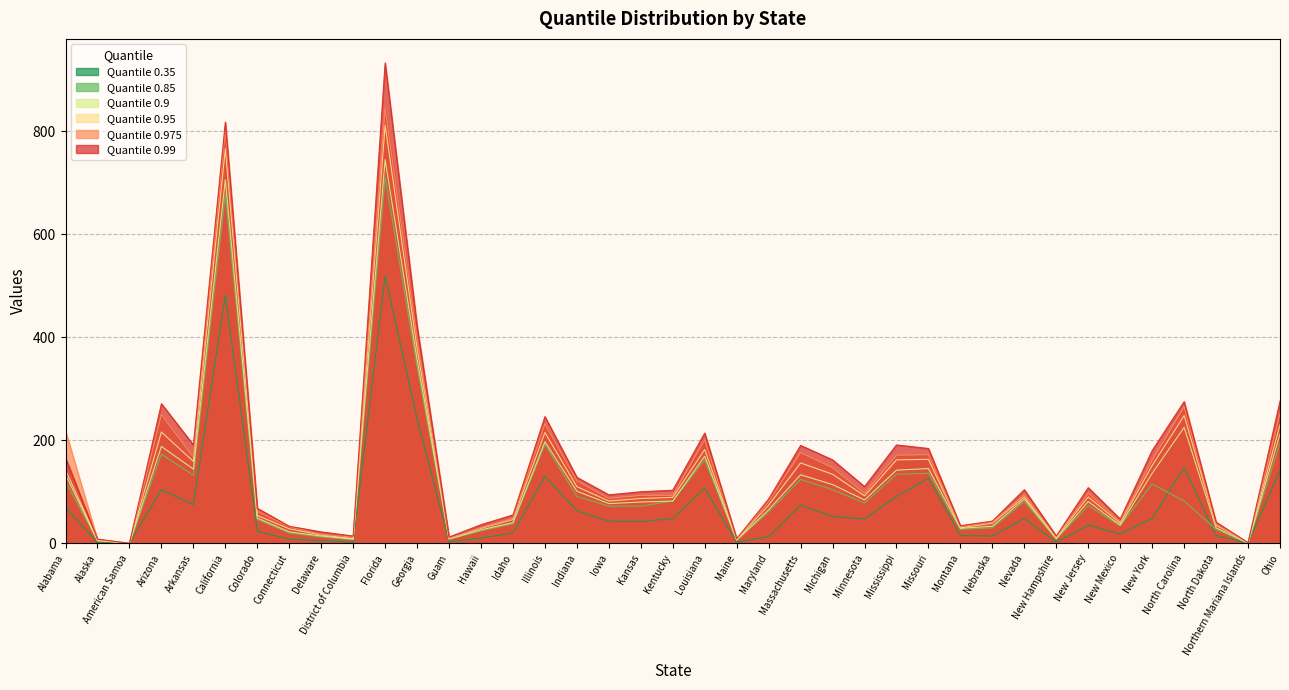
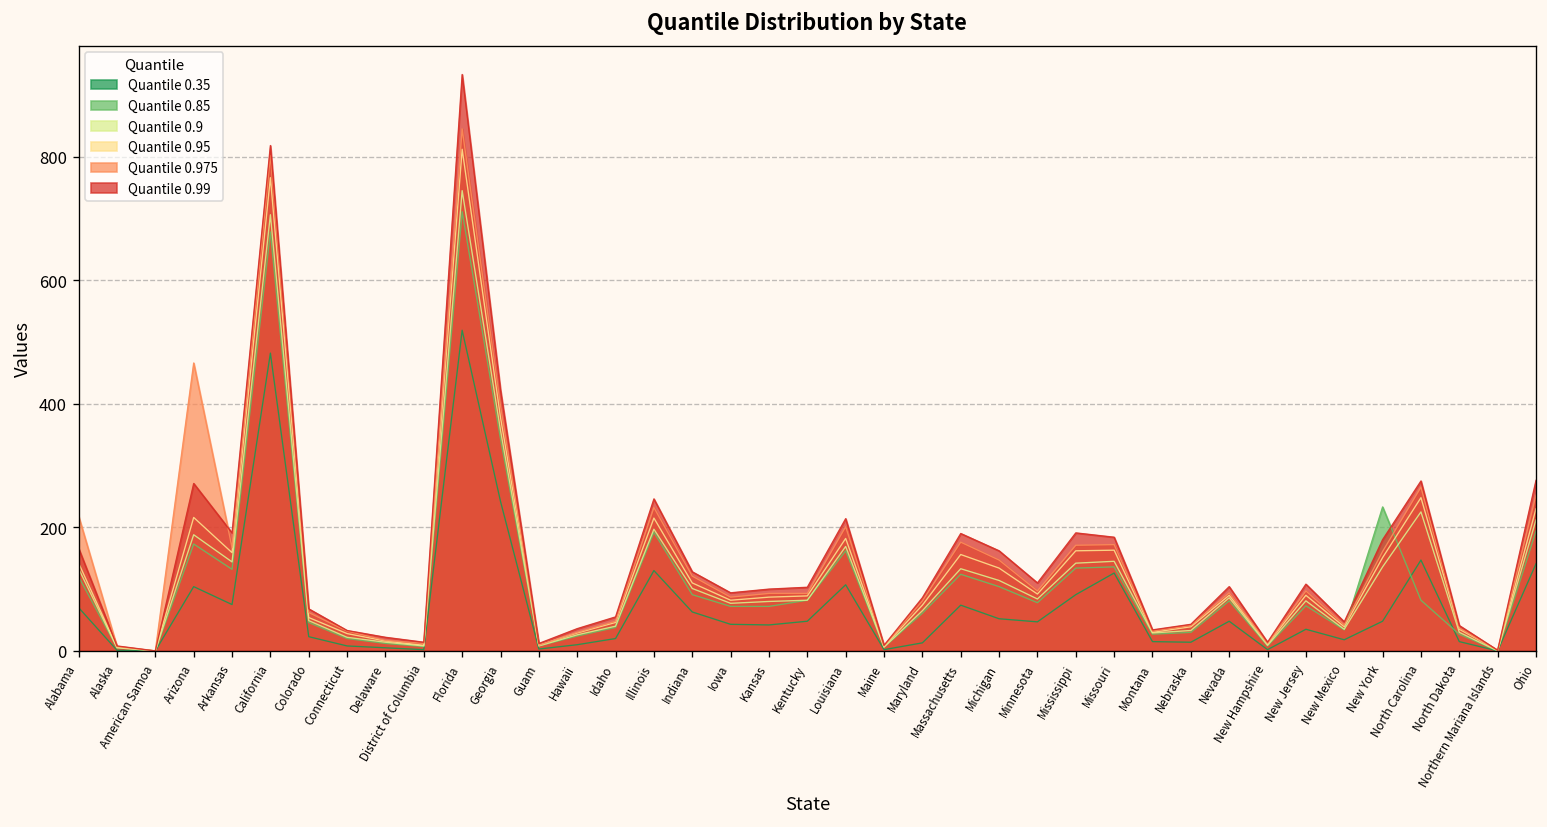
  {
    "Quantile 0.35": {
      "Alabama": 70,
      "Arizona": 100,
      "Arkansas": 80,
      "California": 480,
      "Colorado": 20,
      "Connecticut": 10,
      "Delaware": 10,
      "District of Columbia": 0,
      "Florida": 520,
      "Georgia": 240,
      "Guam": 0,
      "Hawaii": 10,
      "Idaho": 20,
      "Illinois": 130,
      "Indiana": 60,
      "Iowa": 40,
      "Kansas": 40,
      "Kentucky": 50,
      "Louisiana": 110,
      "Maryland": 10,
      "Massachusetts": 70,
      "Michigan": 50,
      "Minnesota": 50,
      "Mississippi": 90,
      "Missouri": 130,
      "Montana": 20,
      "Nebraska": 10,
      "Nevada": 50,
      "New Hampshire": 0,
      "New Jersey": 40,
      "New Mexico": 20,
      "New York": 50,
      "North Carolina": 150,
      "North Dakota": 20,
      "Ohio": 140
    },
    "Quantile 0.85": {
      "Alabama": 120,
      "Arizona": 170,
      "Arkansas": 130,
      "California": 680,
      "Florida": 710,
      "Georgia": 340,
      "Illinois": 190,
      "Indiana": 90,
      "Iowa": 70,
      "Kansas": 70,
      "Louisiana": 160,
      "Massachusetts": 120,
      "Michigan": 100,
      "Minnesota": 80,
      "Mississippi": 130,
      "Missouri": 140,
      "New Jersey": 70,
-     "New York": 120,
+     "New York": 230,
      "North Carolina": 80,
      "Ohio": 190
    },
    "Quantile 0.975": {
      "Alabama": 220,
-     "Arizona": 250,
+     "Arizona": 470,
      "Arkansas": 170,
      "California": 800,
      "Colorado": 60,
      "Florida": 850,
      "Georgia": 400,
      "Illinois": 230,
      "Indiana": 120,
      "Iowa": 90,
      "Kansas": 90,
      "Louisiana": 200,
      "Massachusetts": 180,
      "Michigan": 150,
      "Minnesota": 100,
      "Mississippi": 170,
      "Missouri": 170,
      "New Jersey": 100,
      "New York": 160,
      "North Carolina": 270,
      "Ohio": 250
    },
    "Quantile 0.99": {
      "Alabama": 170,
      "Arizona": 270,
      "Arkansas": 190,
      "California": 820,
      "Colorado": 70,
      "Delaware": 20,
      "Florida": 930,
      "Georgia": 420,
      "Hawaii": 40,
      "Idaho": 60,
      "Illinois": 250,
      "Indiana": 130,
      "Iowa": 90,
      "Kansas": 100,
      "Kentucky": 100,
      "Louisiana": 210,
      "Massachusetts": 190,
      "Michigan": 160,
      "Minnesota": 110,
      "Mississippi": 190,
      "Missouri": 180,
      "Nevada": 100,
      "New Jersey": 110,
      "New Mexico": 50,
      "New York": 180,
      "North Carolina": 280,
      "Ohio": 280
    }
  }
